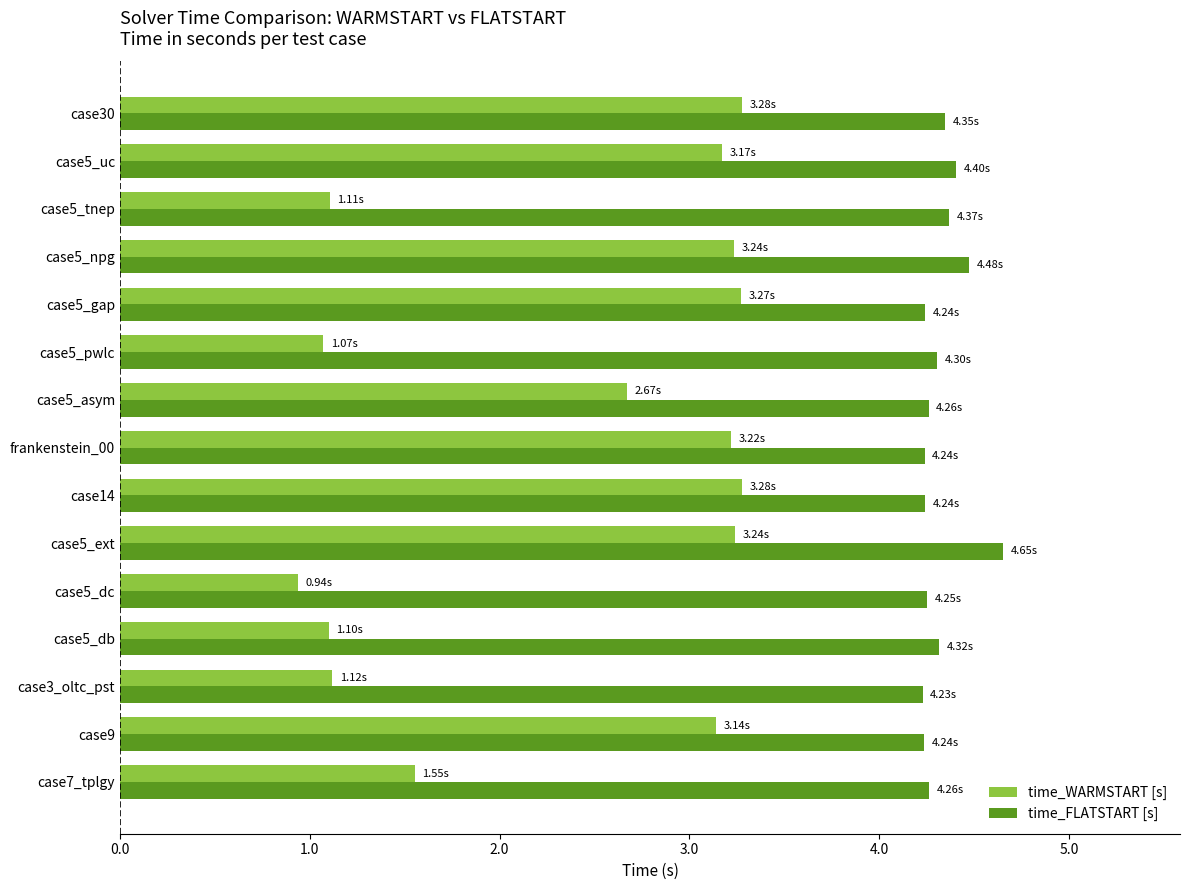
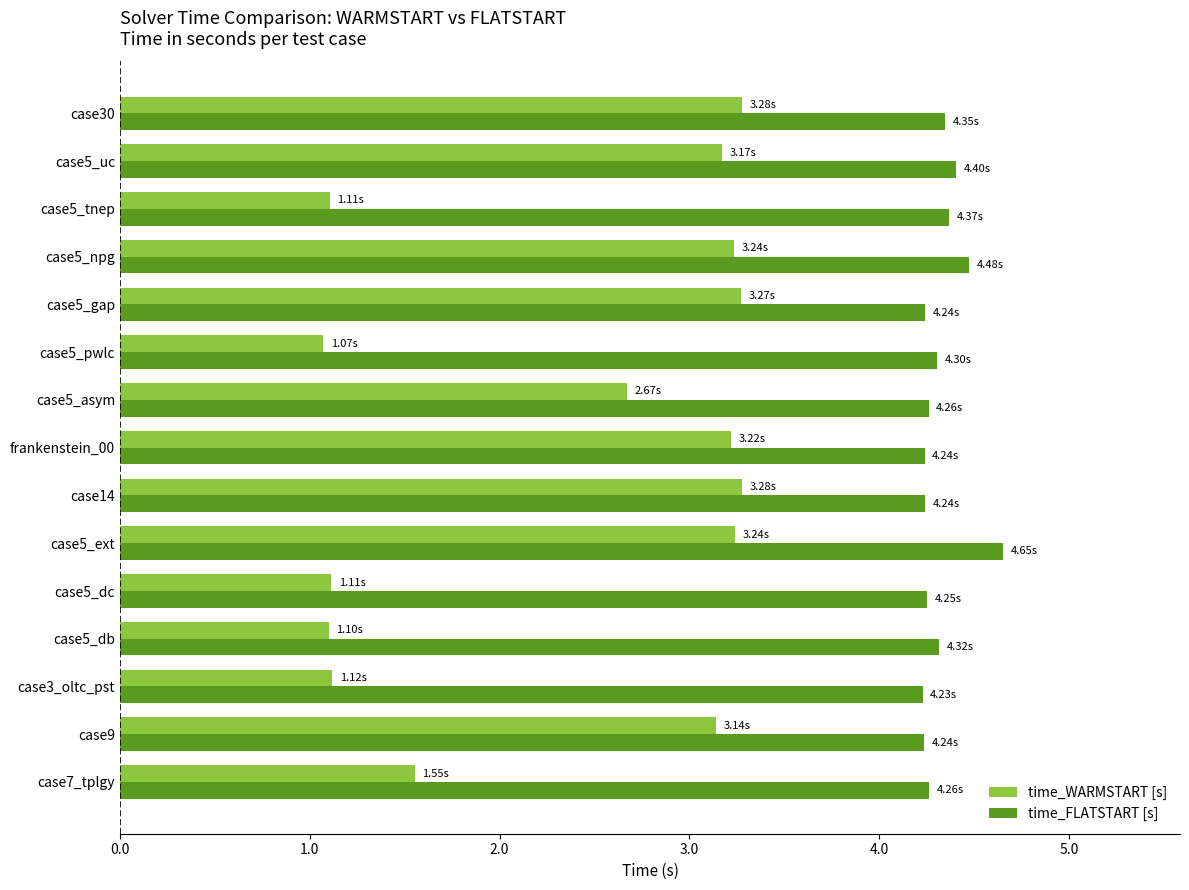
  {
    "time_WARMSTART [s]": {
      "case30": "3.28s",
      "case5_uc": "3.17s",
      "case5_tnep": "1.11s",
      "case5_npg": "3.24s",
      "case5_gap": "3.27s",
      "case5_pwlc": "1.07s",
      "case5_asym": "2.67s",
      "frankenstein_00": "3.22s",
      "case14": "3.28s",
      "case5_ext": "3.24s",
-     "case5_dc": "0.94s",
+     "case5_dc": "1.11s",
      "case5_db": "1.10s",
      "case3_oltc_pst": "1.12s",
      "case9": "3.14s",
      "case7_tplgy": "1.55s"
    },
    "time_FLATSTART [s]": {
      "case30": "4.35s",
      "case5_uc": "4.40s",
      "case5_tnep": "4.37s",
      "case5_npg": "4.48s",
      "case5_gap": "4.24s",
      "case5_pwlc": "4.30s",
      "case5_asym": "4.26s",
      "frankenstein_00": "4.24s",
      "case14": "4.24s",
      "case5_ext": "4.65s",
      "case5_dc": "4.25s",
      "case5_db": "4.32s",
      "case3_oltc_pst": "4.23s",
      "case9": "4.24s",
      "case7_tplgy": "4.26s"
    }
  }
